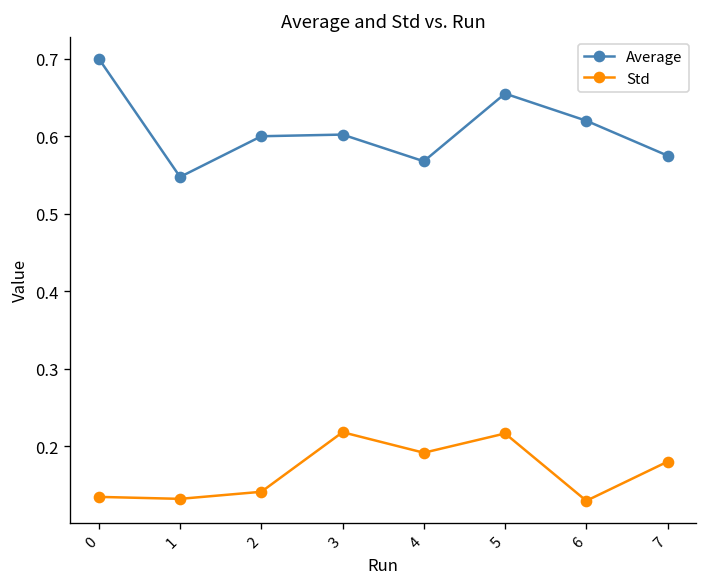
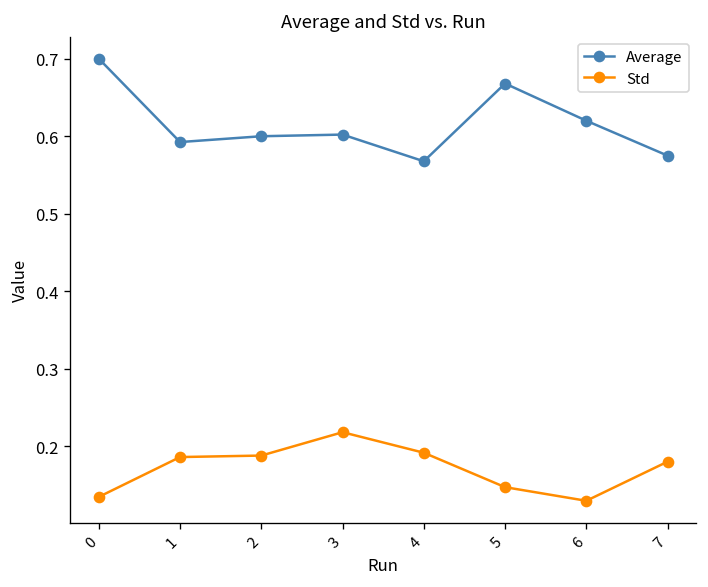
  {
    "Average": {
      "0": 0.70,
-     "1": 0.55,
+     "1": 0.59,
      "2": 0.60,
      "3": 0.60,
      "4": 0.57,
-     "5": 0.66,
+     "5": 0.67,
      "6": 0.62,
      "7": 0.58
    },
    "Std": {
      "0": 0.13,
-     "1": 0.13,
-     "2": 0.14,
+     "1": 0.19,
+     "2": 0.19,
      "3": 0.22,
      "4": 0.19,
-     "5": 0.22,
+     "5": 0.15,
      "6": 0.13,
      "7": 0.18
    }
  }
